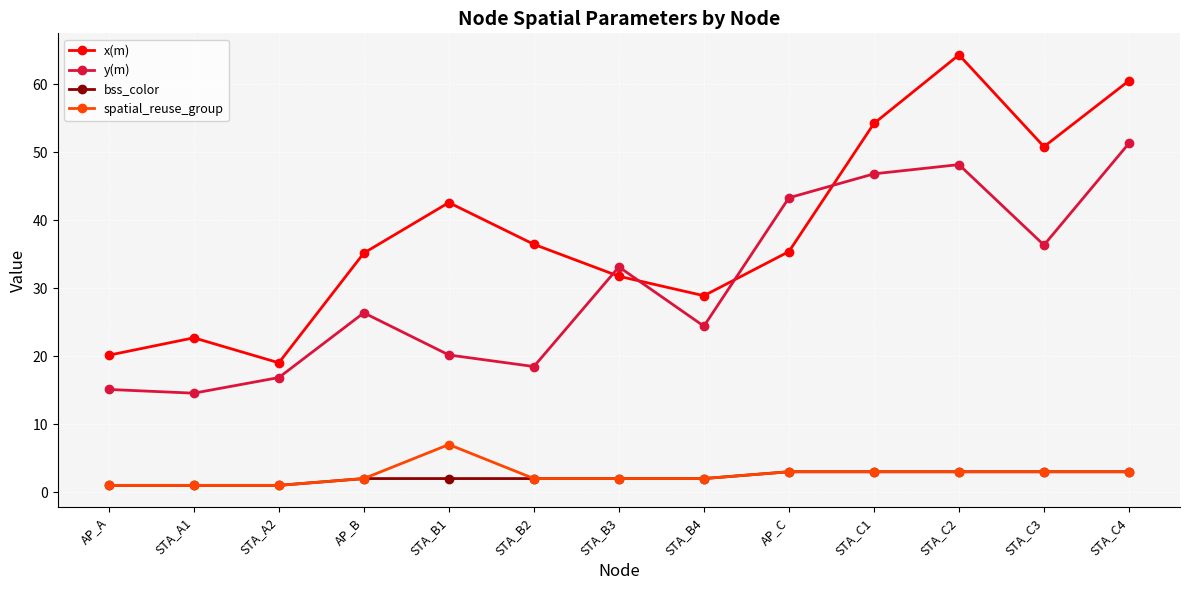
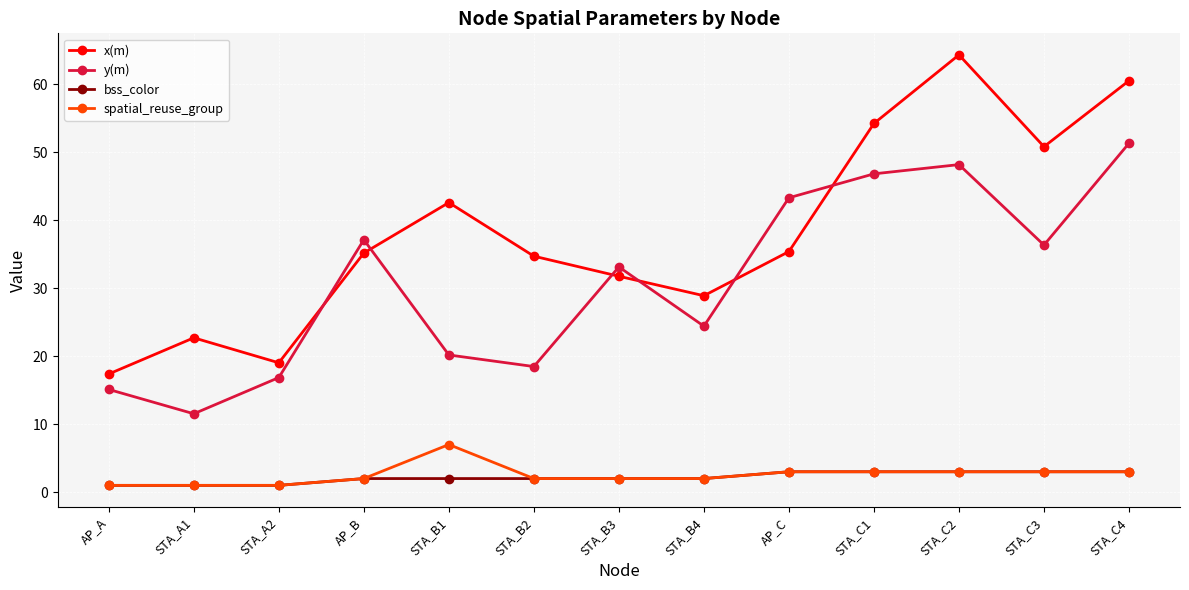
  {
    "x(m)": {
-     "AP_A": 20,
+     "AP_A": 17,
      "STA_A1": 23,
      "STA_A2": 19,
      "AP_B": 35,
      "STA_B1": 43,
-     "STA_B2": 36,
+     "STA_B2": 35,
      "STA_B3": 32,
      "STA_B4": 29,
      "AP_C": 35,
      "STA_C1": 54,
      "STA_C2": 64,
      "STA_C3": 51,
      "STA_C4": 60
    },
    "y(m)": {
      "AP_A": 15,
-     "STA_A1": 15,
+     "STA_A1": 12,
      "STA_A2": 17,
-     "AP_B": 26,
+     "AP_B": 37,
      "STA_B1": 20,
      "STA_B2": 18,
      "STA_B3": 33,
      "STA_B4": 24,
      "AP_C": 43,
      "STA_C1": 47,
      "STA_C2": 48,
      "STA_C3": 36,
      "STA_C4": 51
    },
    "bss_color": {
      "STA_B1": 2
    },
    "spatial_reuse_group": {
      "STA_B1": 7
    }
  }
